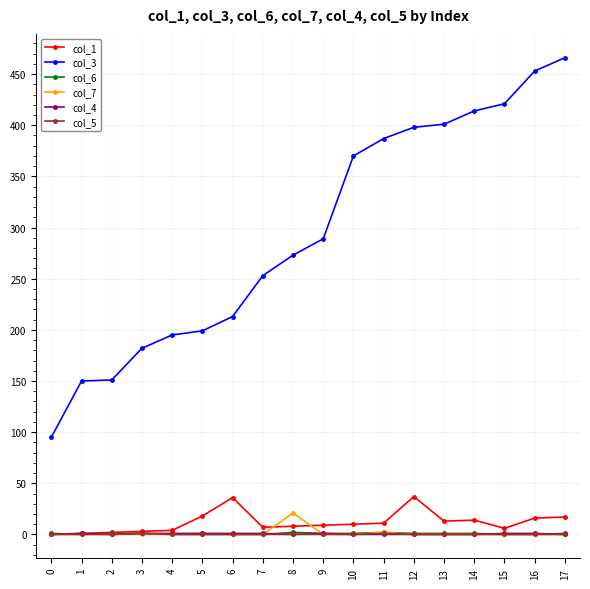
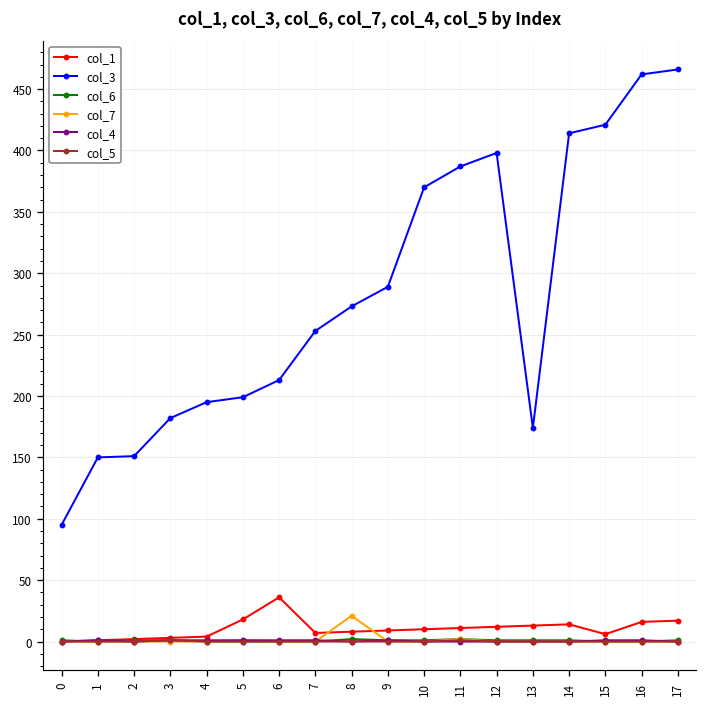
  {
    "col_1": {
      "4": 4,
      "5": 18,
      "6": 36,
      "7": 7,
      "8": 8,
      "9": 9,
      "10": 10,
      "11": 11,
-     "12": 37,
+     "12": 12,
      "13": 13,
      "14": 14,
      "15": 6,
      "16": 16,
      "17": 17
    },
    "col_3": {
      "0": 95,
      "1": 150,
      "2": 151,
      "3": 182,
      "4": 195,
      "5": 199,
      "6": 213,
      "7": 253,
      "8": 273,
      "9": 289,
      "10": 370,
      "11": 387,
      "12": 398,
-     "13": 401,
+     "13": 174,
      "14": 414,
      "15": 421,
-     "16": 453,
+     "16": 462,
      "17": 466
    },
    "col_7": {
      "8": 21
    }
  }
